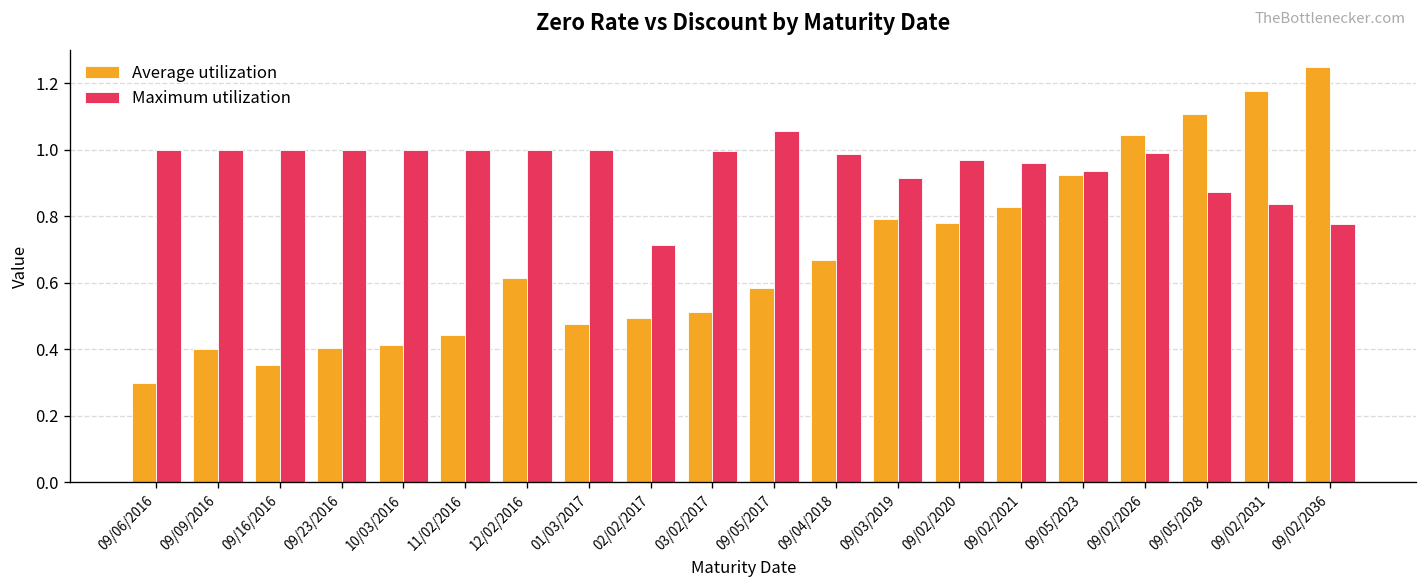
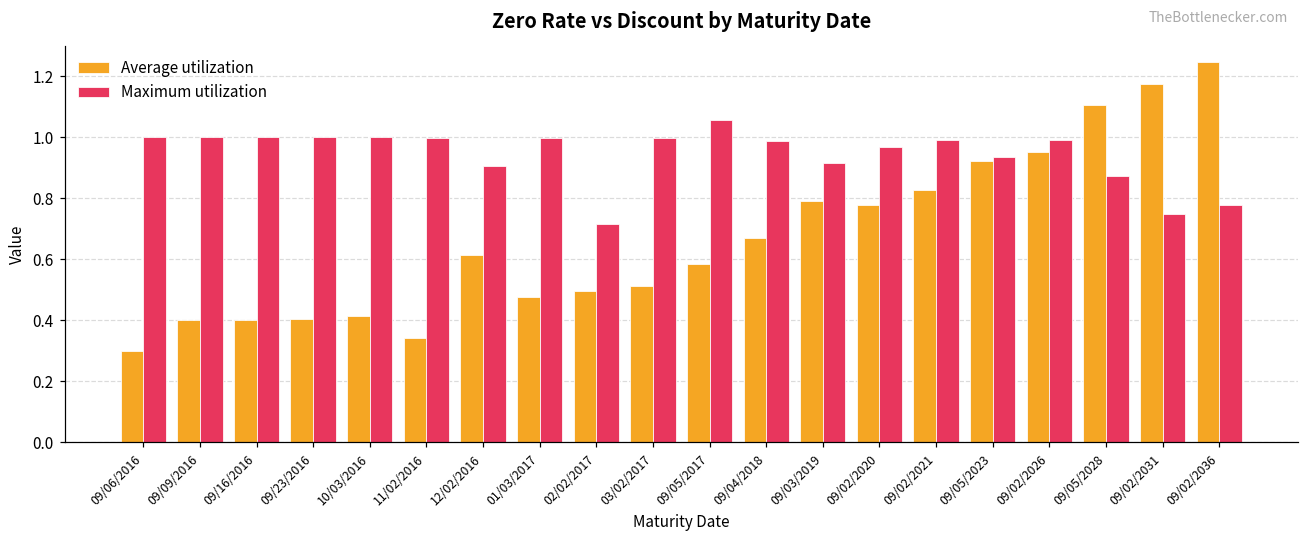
  {
    "Average utilization": {
      "09/06/2016": 0.30,
      "09/09/2016": 0.40,
-     "09/16/2016": 0.35,
+     "09/16/2016": 0.40,
      "09/23/2016": 0.40,
      "10/03/2016": 0.41,
-     "11/02/2016": 0.44,
+     "11/02/2016": 0.34,
      "12/02/2016": 0.61,
      "01/03/2017": 0.48,
      "02/02/2017": 0.50,
      "03/02/2017": 0.51,
      "09/05/2017": 0.58,
      "09/04/2018": 0.67,
      "09/03/2019": 0.79,
      "09/02/2020": 0.78,
      "09/02/2021": 0.83,
      "09/05/2023": 0.92,
-     "09/02/2026": 1.04,
+     "09/02/2026": 0.95,
      "09/05/2028": 1.11,
      "09/02/2031": 1.18,
      "09/02/2036": 1.25
    },
    "Maximum utilization": {
      "09/06/2016": 1.00,
      "09/09/2016": 1.00,
      "09/16/2016": 1.00,
      "09/23/2016": 1.00,
      "10/03/2016": 1.00,
      "11/02/2016": 1.00,
-     "12/02/2016": 1.00,
+     "12/02/2016": 0.91,
      "01/03/2017": 1.00,
      "02/02/2017": 0.72,
      "03/02/2017": 1.00,
      "09/05/2017": 1.06,
      "09/04/2018": 0.99,
      "09/03/2019": 0.91,
      "09/02/2020": 0.97,
-     "09/02/2021": 0.96,
+     "09/02/2021": 0.99,
      "09/05/2023": 0.94,
      "09/02/2026": 0.99,
      "09/05/2028": 0.87,
-     "09/02/2031": 0.84,
+     "09/02/2031": 0.75,
      "09/02/2036": 0.78
    }
  }
